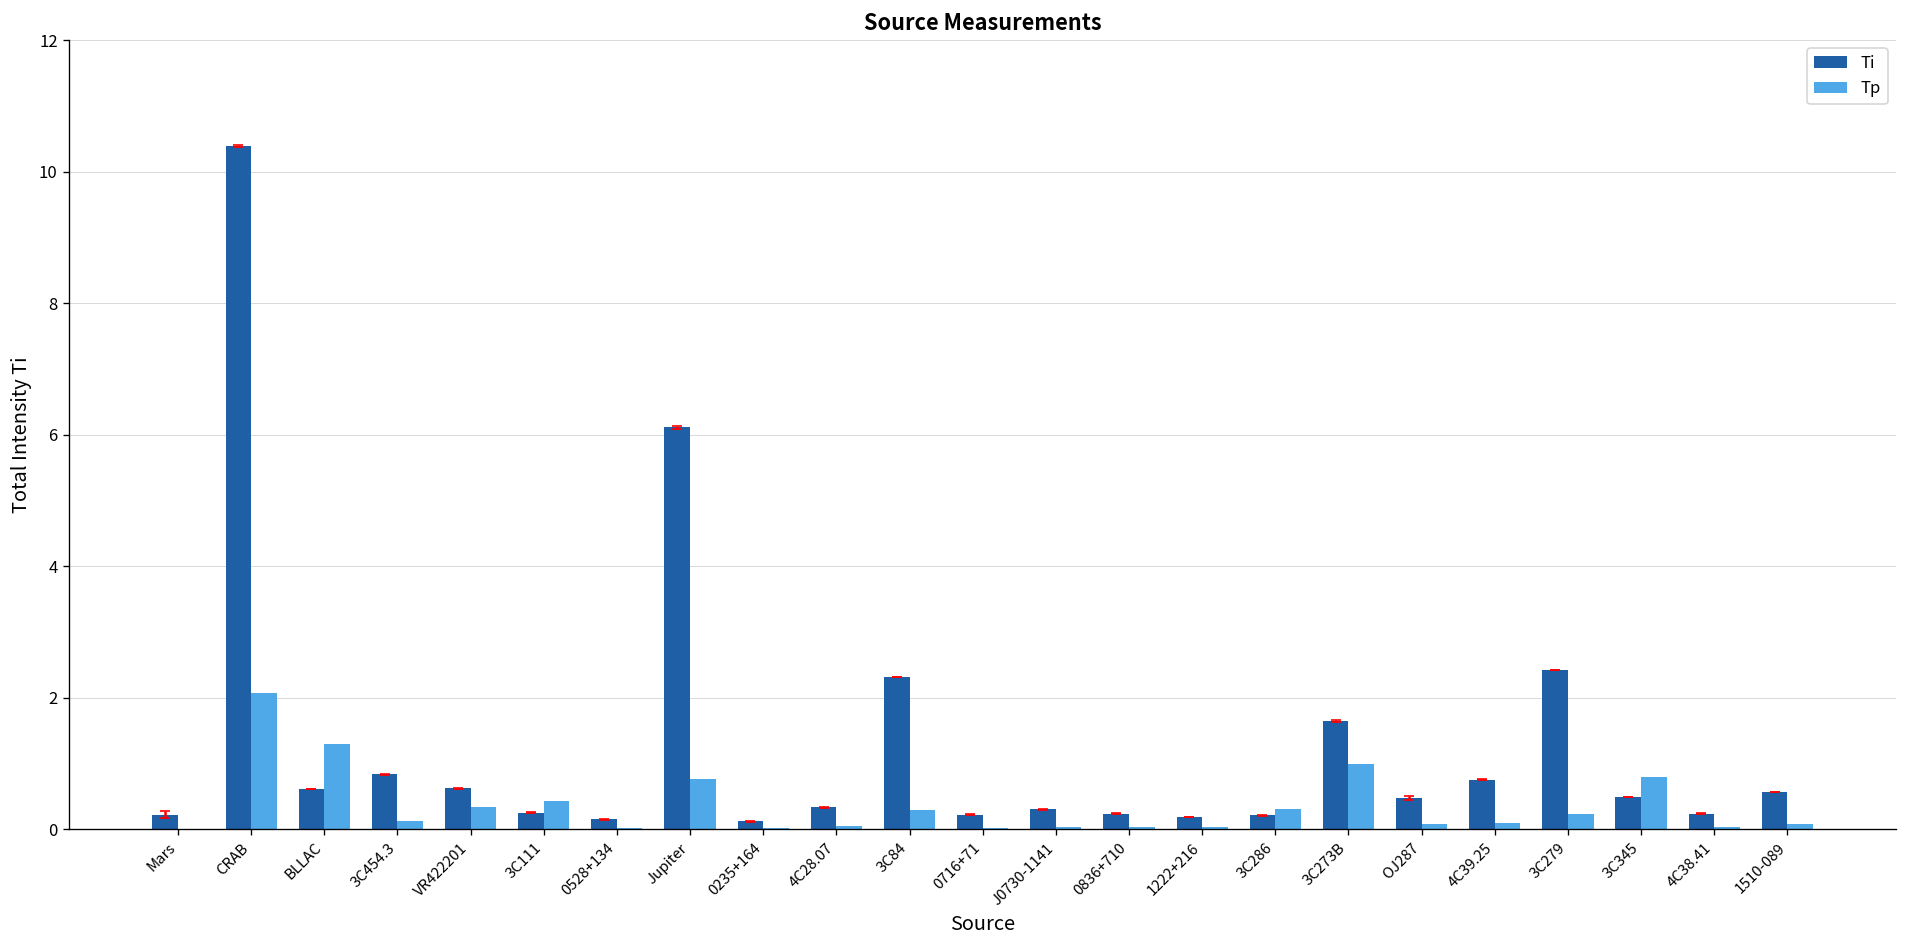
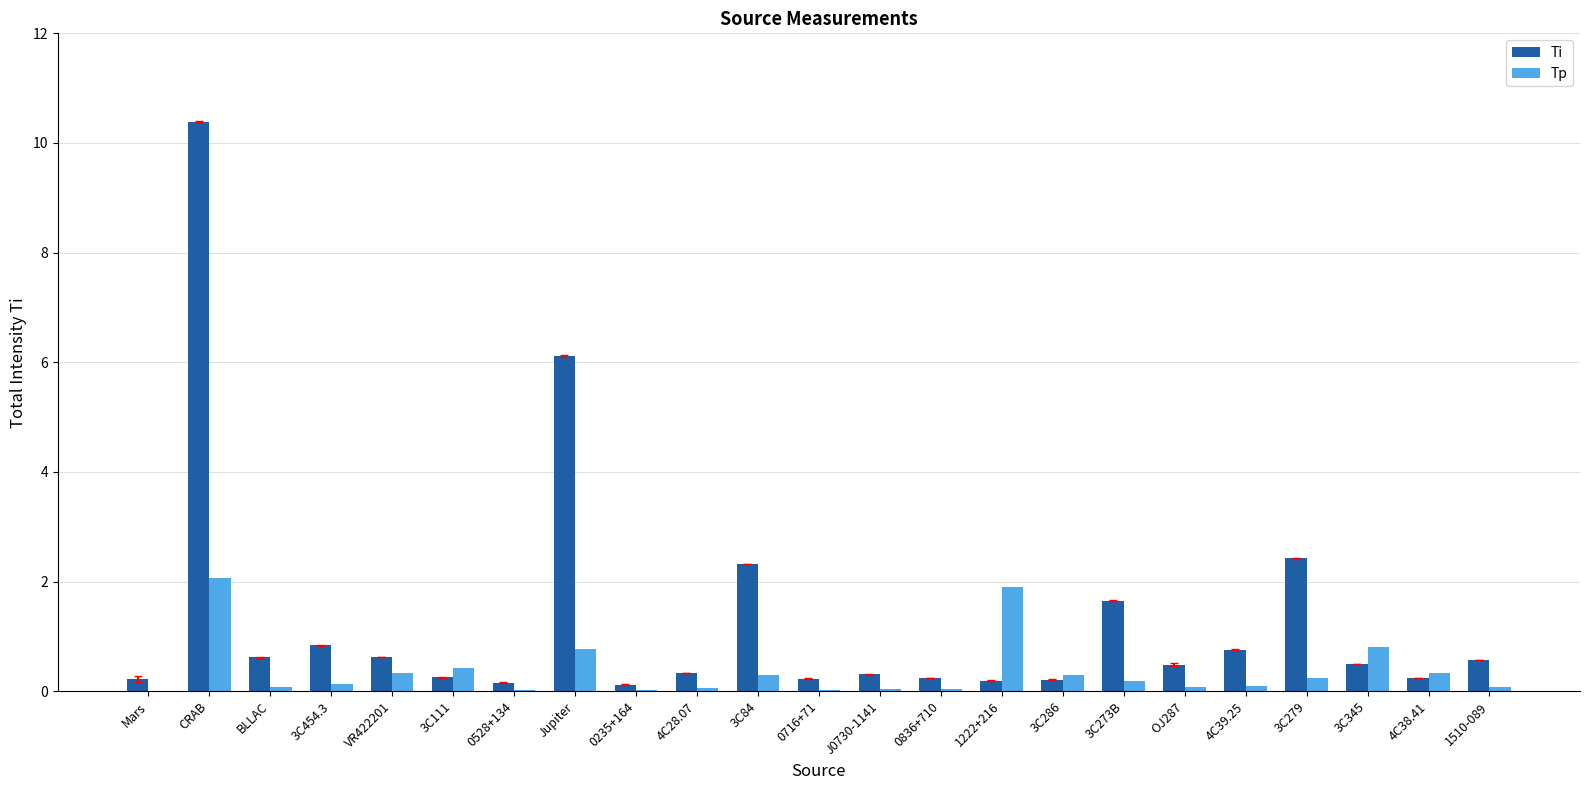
  {
    "Tp": {
      "Mars": 0.0,
      "CRAB": 2.1,
-     "BLLAC": 1.3,
+     "BLLAC": 0.1,
      "3C454.3": 0.1,
      "VR422201": 0.3,
      "3C111": 0.4,
      "Jupiter": 0.8,
      "4C28.07": 0.0,
      "3C84": 0.3,
-     "1222+216": 0.0,
+     "1222+216": 1.9,
      "3C286": 0.3,
-     "3C273B": 1.0,
+     "3C273B": 0.2,
      "OJ287": 0.1,
      "4C39.25": 0.1,
      "3C279": 0.2,
      "3C345": 0.8,
-     "4C38.41": 0.0,
+     "4C38.41": 0.3,
      "1510-089": 0.1
    }
  }
